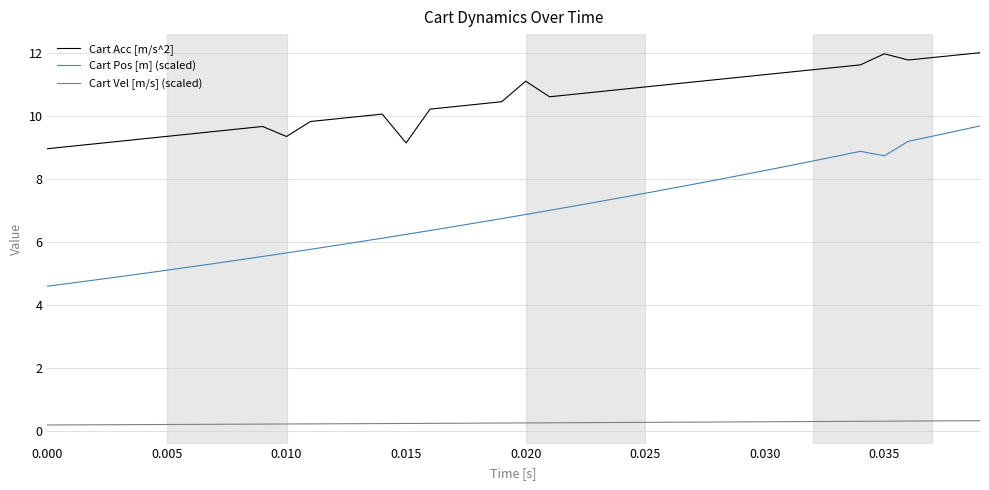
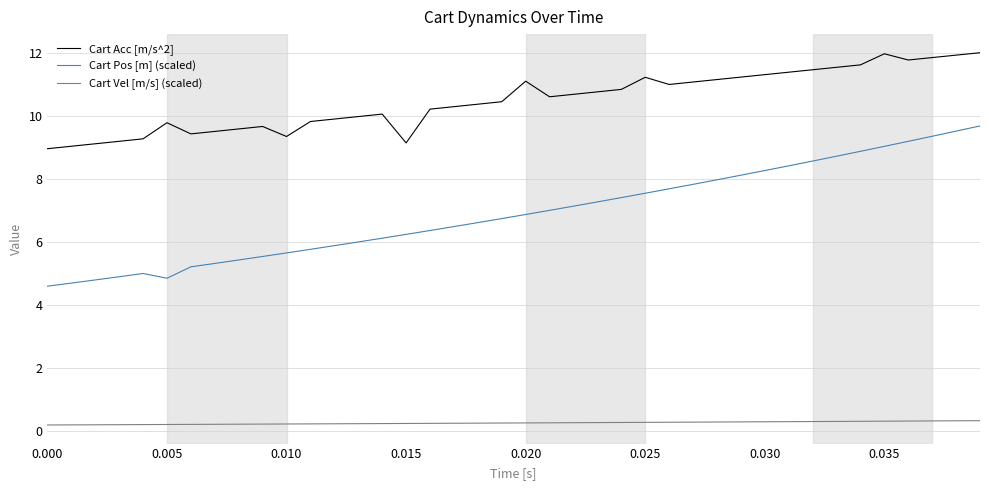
  {
    "Cart Acc [m/s^2]": {
      "0.000": 9.0,
-     "0.005": 9.4,
+     "0.005": 9.8,
      "0.010": 9.3,
      "0.015": 9.1,
      "0.020": 11.1,
-     "0.025": 10.9,
+     "0.025": 11.2,
      "0.030": 11.3,
      "0.035": 12.0
    },
    "Cart Pos [m] (scaled)": {
      "0.000": 4.6,
-     "0.005": 5.1,
+     "0.005": 4.9,
      "0.010": 5.7,
      "0.015": 6.2,
      "0.020": 6.9,
      "0.025": 7.5,
      "0.030": 8.3,
-     "0.035": 8.7
+     "0.035": 9.0
    },
    "Cart Vel [m/s] (scaled)": {
      "0.000": 0.2,
      "0.005": 0.2,
      "0.010": 0.2,
      "0.015": 0.2,
      "0.020": 0.3,
      "0.025": 0.3,
      "0.030": 0.3,
      "0.035": 0.3
    }
  }
